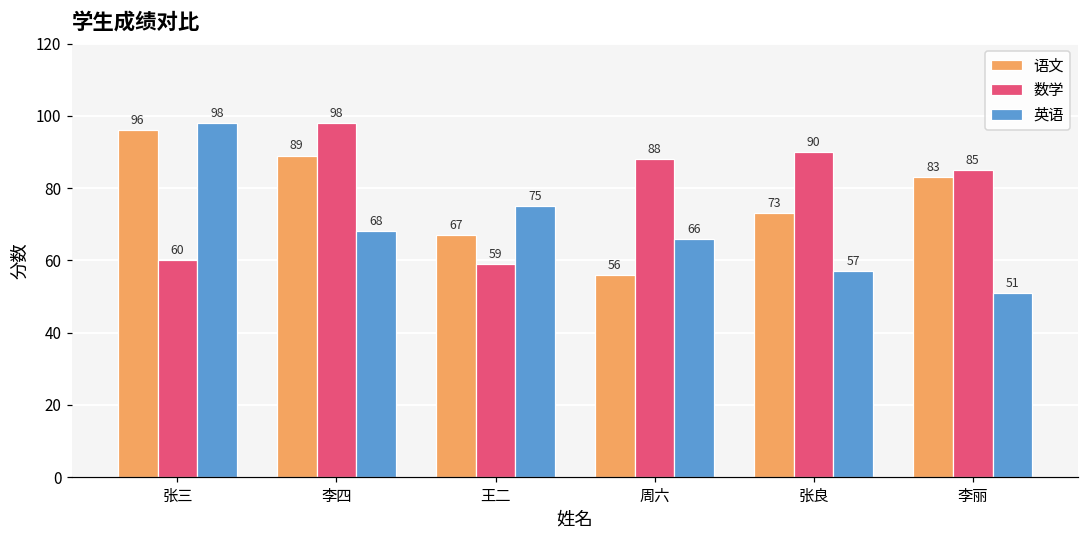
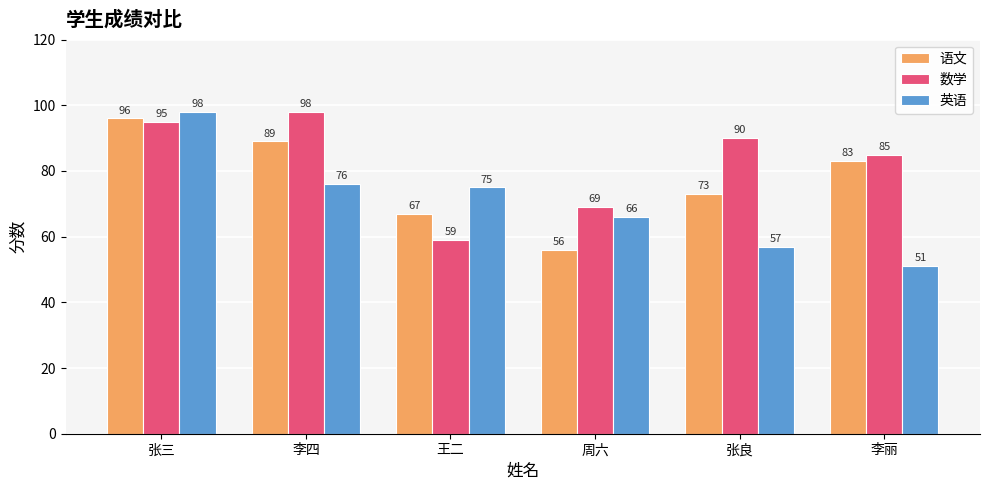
  {
    "语文": {
      "张三": 96,
      "李四": 89,
      "王二": 67,
      "周六": 56,
      "张良": 73,
      "李丽": 83
    },
    "数学": {
-     "张三": 60,
+     "张三": 95,
      "李四": 98,
      "王二": 59,
-     "周六": 88,
+     "周六": 69,
      "张良": 90,
      "李丽": 85
    },
    "英语": {
      "张三": 98,
-     "李四": 68,
+     "李四": 76,
      "王二": 75,
      "周六": 66,
      "张良": 57,
      "李丽": 51
    }
  }
